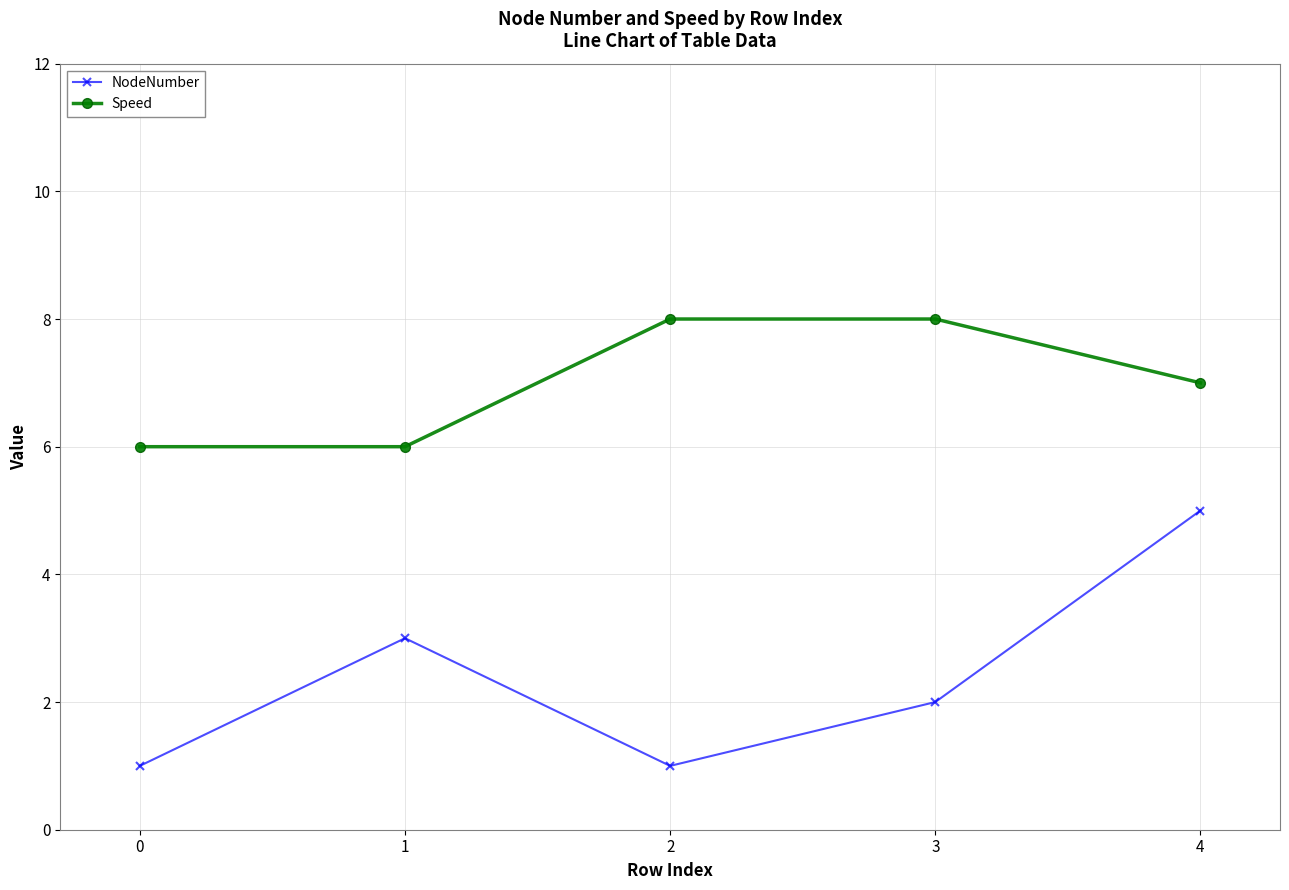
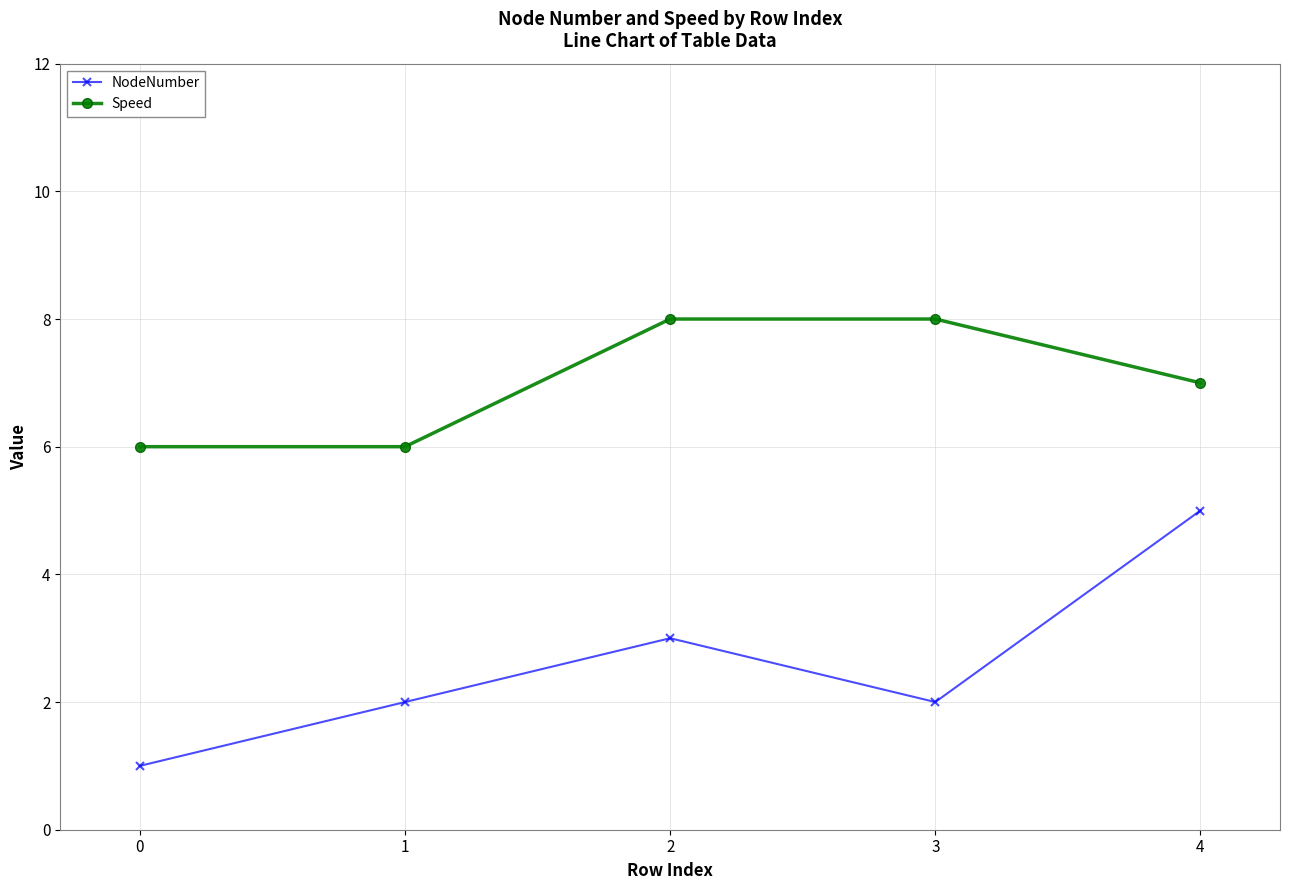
  {
    "NodeNumber": {
      "0": 1,
-     "1": 3,
-     "2": 1,
+     "1": 2,
+     "2": 3,
      "3": 2,
      "4": 5
    },
    "Speed": {
      "0": 6,
      "1": 6,
      "2": 8,
      "3": 8,
      "4": 7
    }
  }
